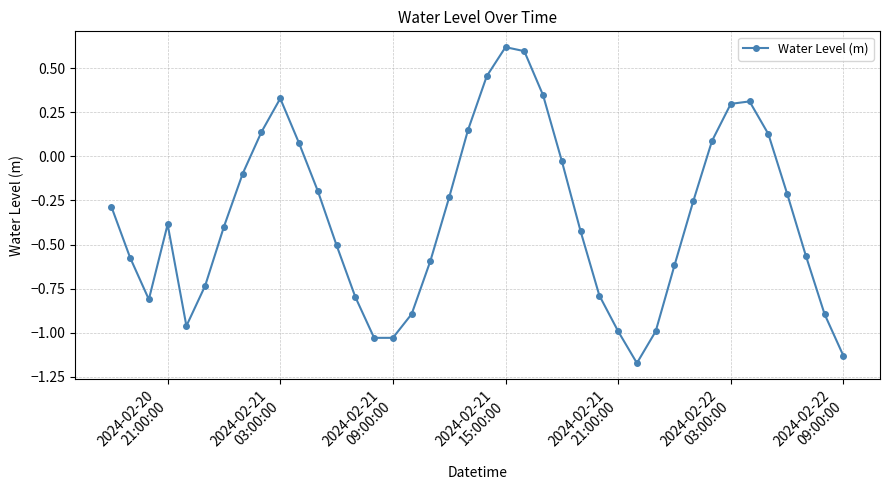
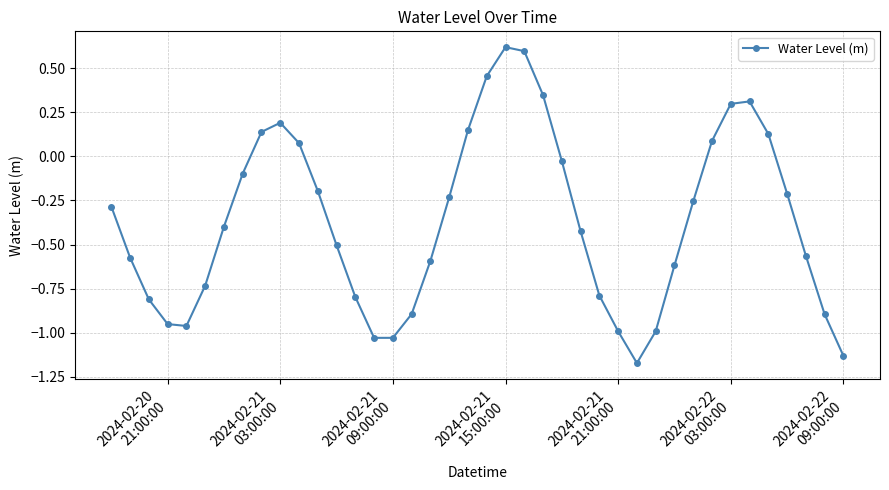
  {
-   "2024-02-20 21:00:00": -0.39,
-   "2024-02-21 03:00:00": 0.33,
+   "2024-02-20 21:00:00": -0.95,
+   "2024-02-21 03:00:00": 0.19,
    "2024-02-21 09:00:00": -1.03,
    "2024-02-21 15:00:00": 0.62,
    "2024-02-21 21:00:00": -0.99,
    "2024-02-22 03:00:00": 0.30,
    "2024-02-22 09:00:00": -1.13
  }
